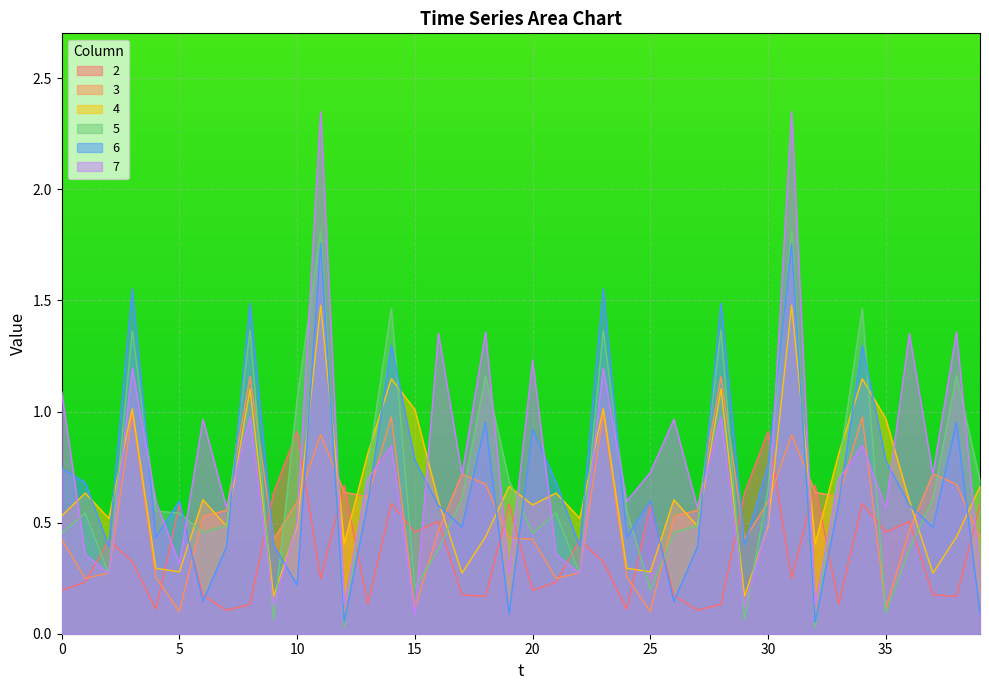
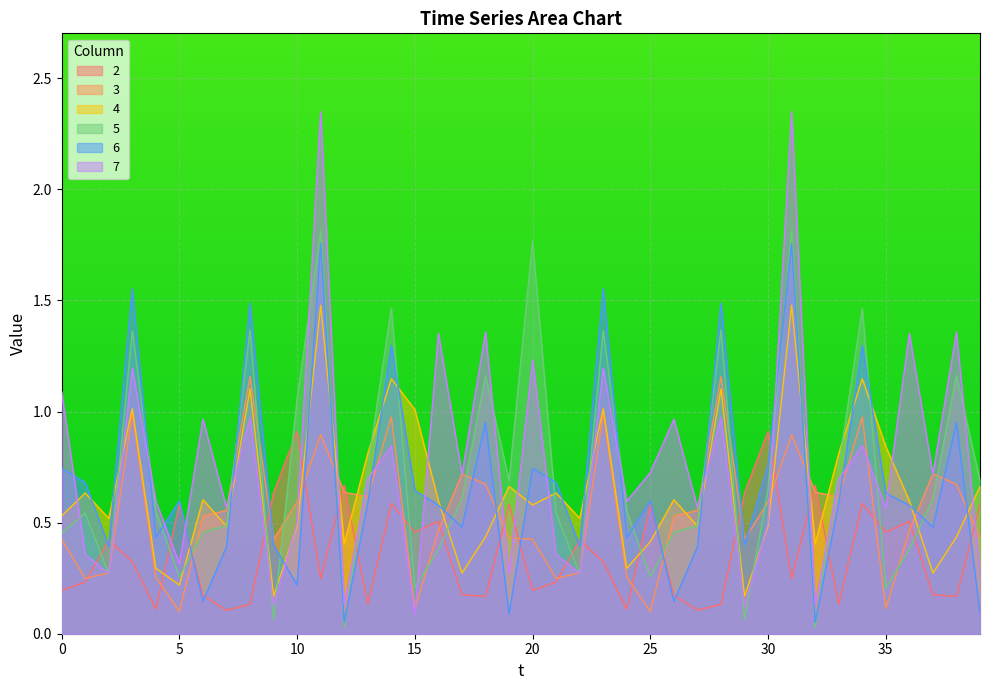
  {
    "4": {
      "0": 0.53,
-     "5": 0.28,
+     "5": 0.22,
      "10": 0.49,
      "15": 1.01,
      "20": 0.58,
-     "25": 0.28,
+     "25": 0.42,
      "30": 0.49,
-     "35": 0.97
+     "35": 0.84
    },
    "5": {
      "0": 0.45,
-     "5": 0.54,
+     "5": 0.26,
      "10": 1.06,
      "15": 0.21,
-     "20": 0.45,
-     "25": 0.20,
+     "20": 1.77,
+     "25": 0.26,
      "30": 0.65,
-     "35": 0.09
+     "35": 0.21
    },
    "6": {
      "0": 0.74,
      "5": 0.60,
      "10": 0.22,
-     "15": 0.78,
-     "20": 0.92,
+     "15": 0.65,
+     "20": 0.74,
      "25": 0.60,
      "30": 0.76,
-     "35": 0.78
+     "35": 0.63
    },
    "7": {
      "0": 1.09,
      "5": 0.32,
      "10": 0.50,
      "15": 0.09,
      "20": 1.23,
      "25": 0.73,
      "30": 0.50,
      "35": 0.57
    }
  }
